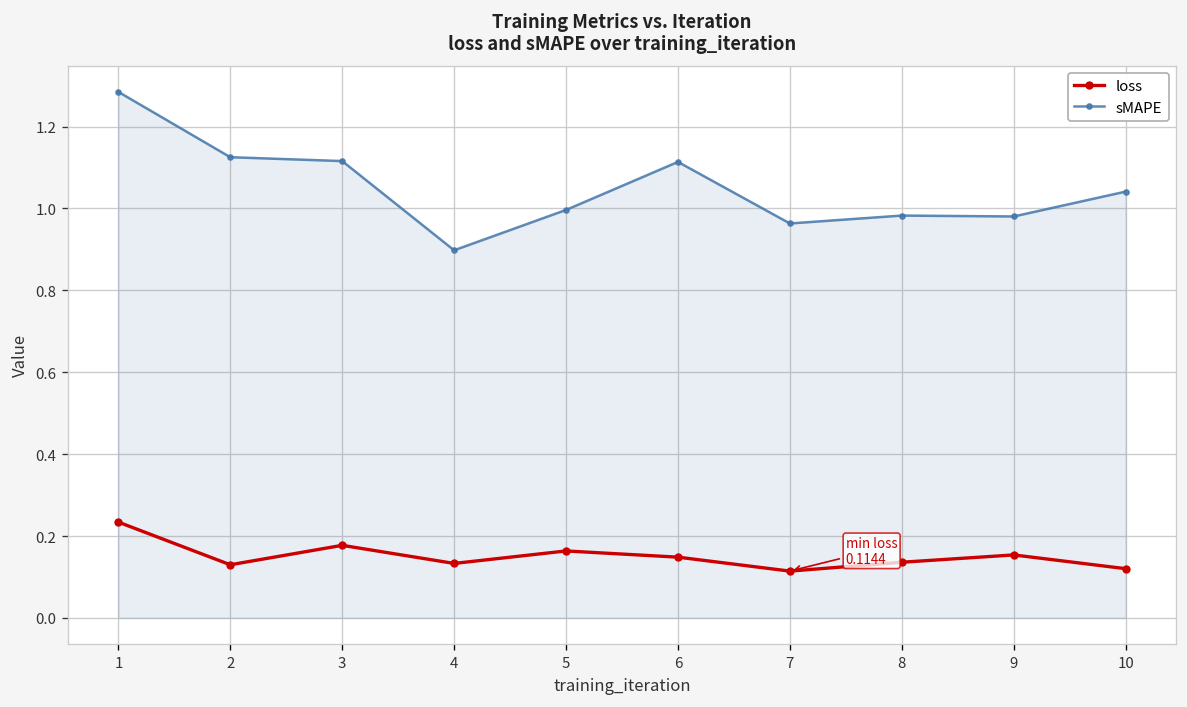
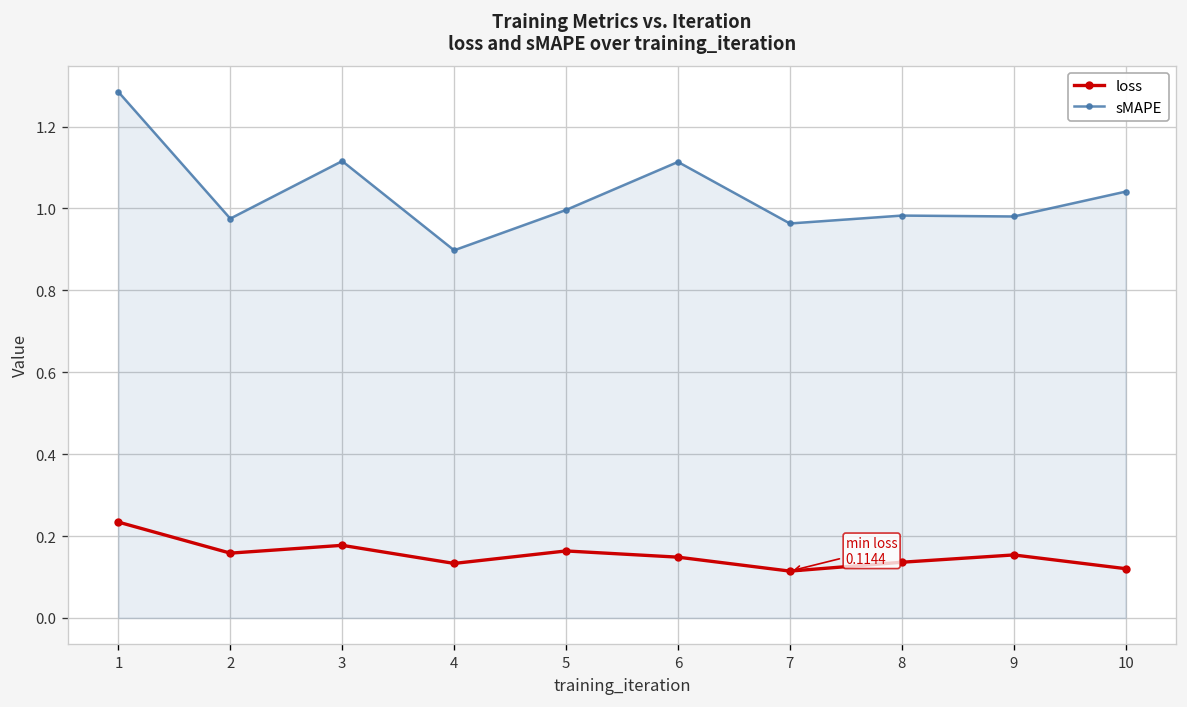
  {
    "loss": {
      "1": 0.23,
-     "2": 0.13,
+     "2": 0.16,
      "3": 0.18,
      "4": 0.13,
      "5": 0.16,
      "6": 0.15,
      "7": 0.11,
      "9": 0.15,
      "10": 0.12
    },
    "sMAPE": {
      "1": 1.28,
-     "2": 1.13,
+     "2": 0.98,
      "3": 1.12,
      "4": 0.90,
      "5": 1.00,
      "6": 1.11,
      "7": 0.96,
      "8": 0.98,
      "9": 0.98,
      "10": 1.04
    }
  }
